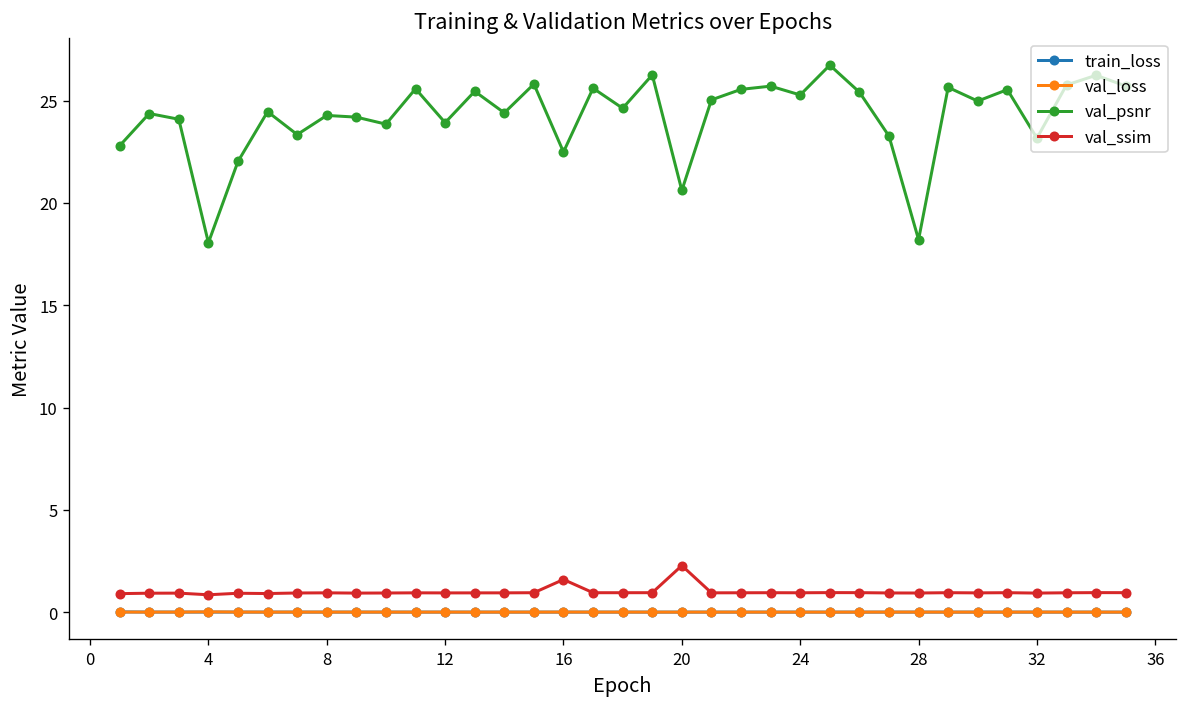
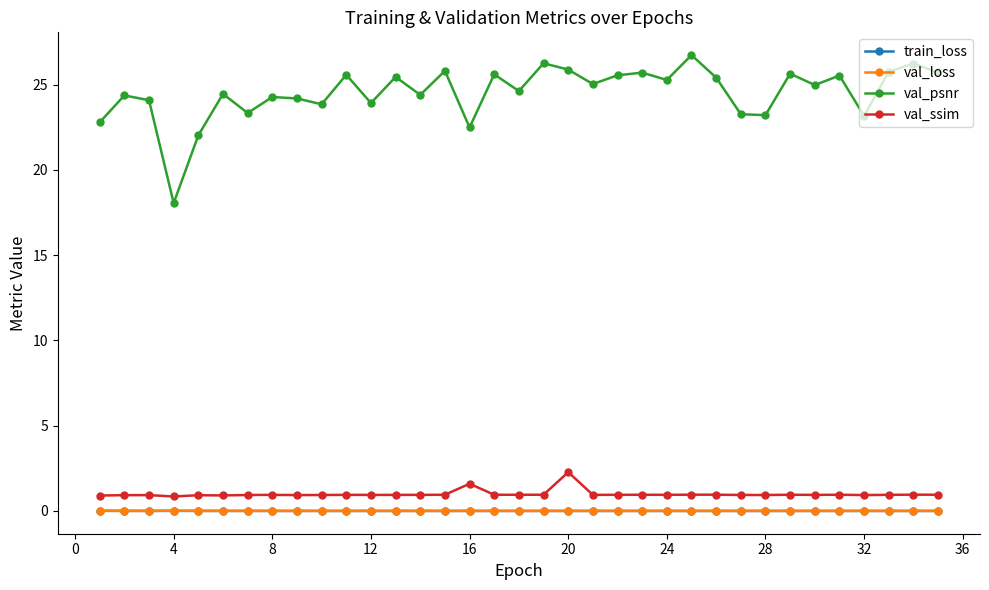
  {
    "val_loss": {
      "4": 0.0,
      "8": 0.0,
      "12": 0.0,
      "16": 0.0,
      "20": 0.0,
      "24": 0.0,
      "28": 0.0,
      "32": 0.0
    },
    "val_psnr": {
      "4": 18.1,
      "8": 24.3,
      "12": 23.9,
      "16": 22.5,
-     "20": 20.6,
+     "20": 25.9,
      "24": 25.3,
-     "28": 18.2
+     "28": 23.2
    },
    "val_ssim": {
      "4": 0.8,
      "8": 0.9,
      "12": 0.9,
      "16": 1.6,
      "20": 2.3,
      "24": 0.9,
      "28": 0.9,
      "32": 0.9
    }
  }
